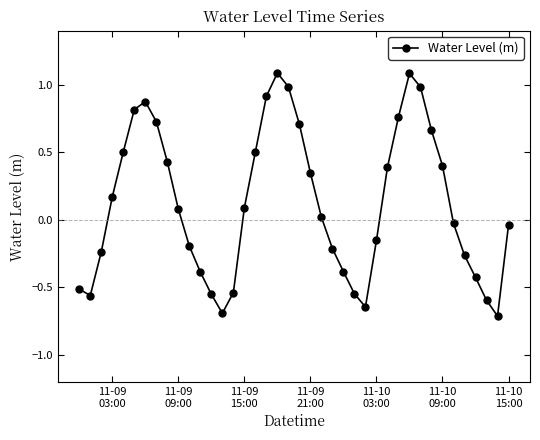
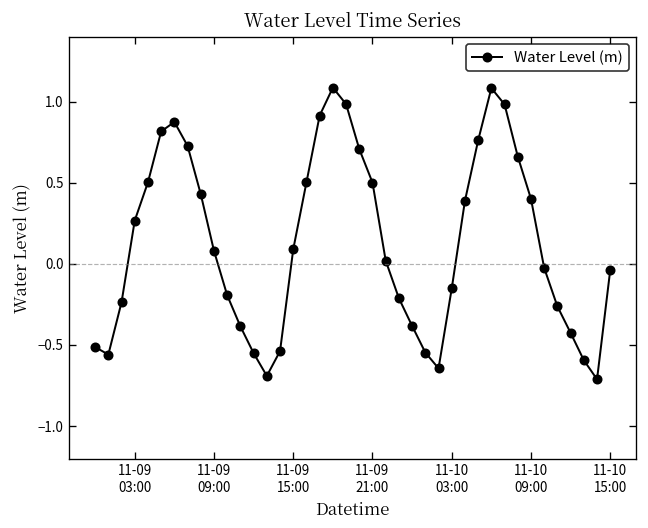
  {
-   "11-09 03:00": 0.17,
+   "11-09 03:00": 0.27,
    "11-09 09:00": 0.08,
    "11-09 15:00": 0.09,
-   "11-09 21:00": 0.35,
+   "11-09 21:00": 0.50,
    "11-10 03:00": -0.15,
    "11-10 09:00": 0.40,
    "11-10 15:00": -0.04
  }
